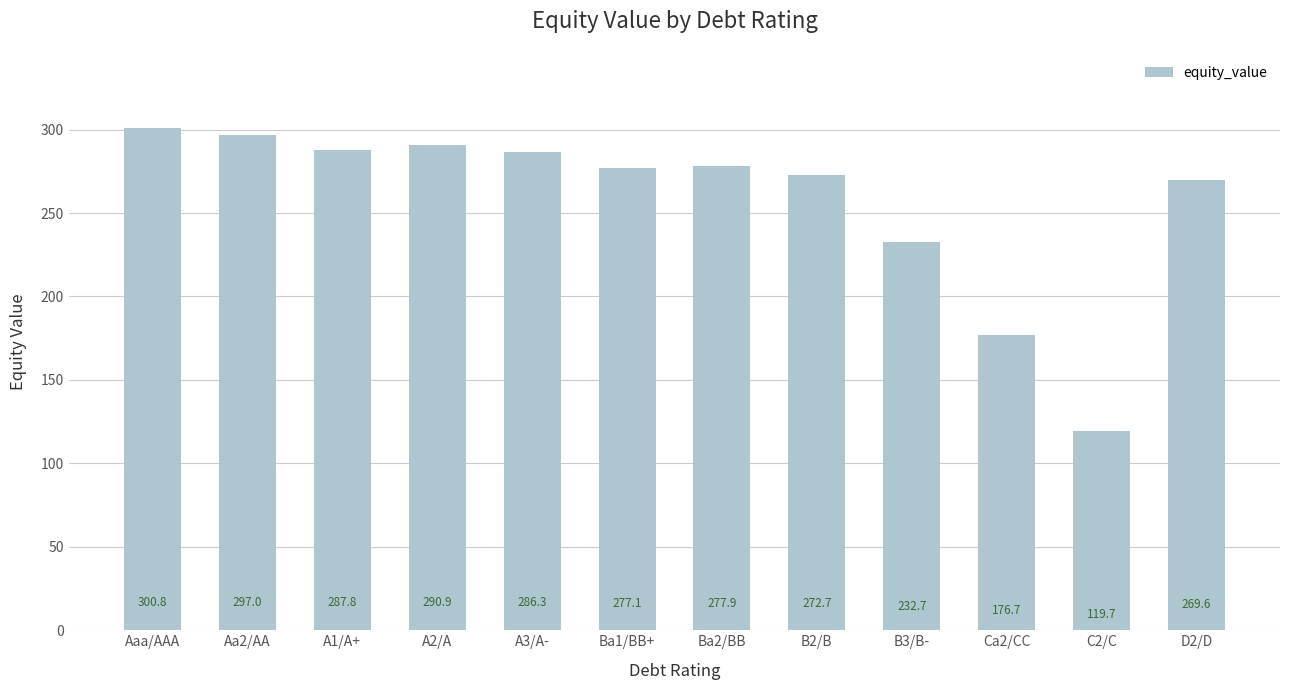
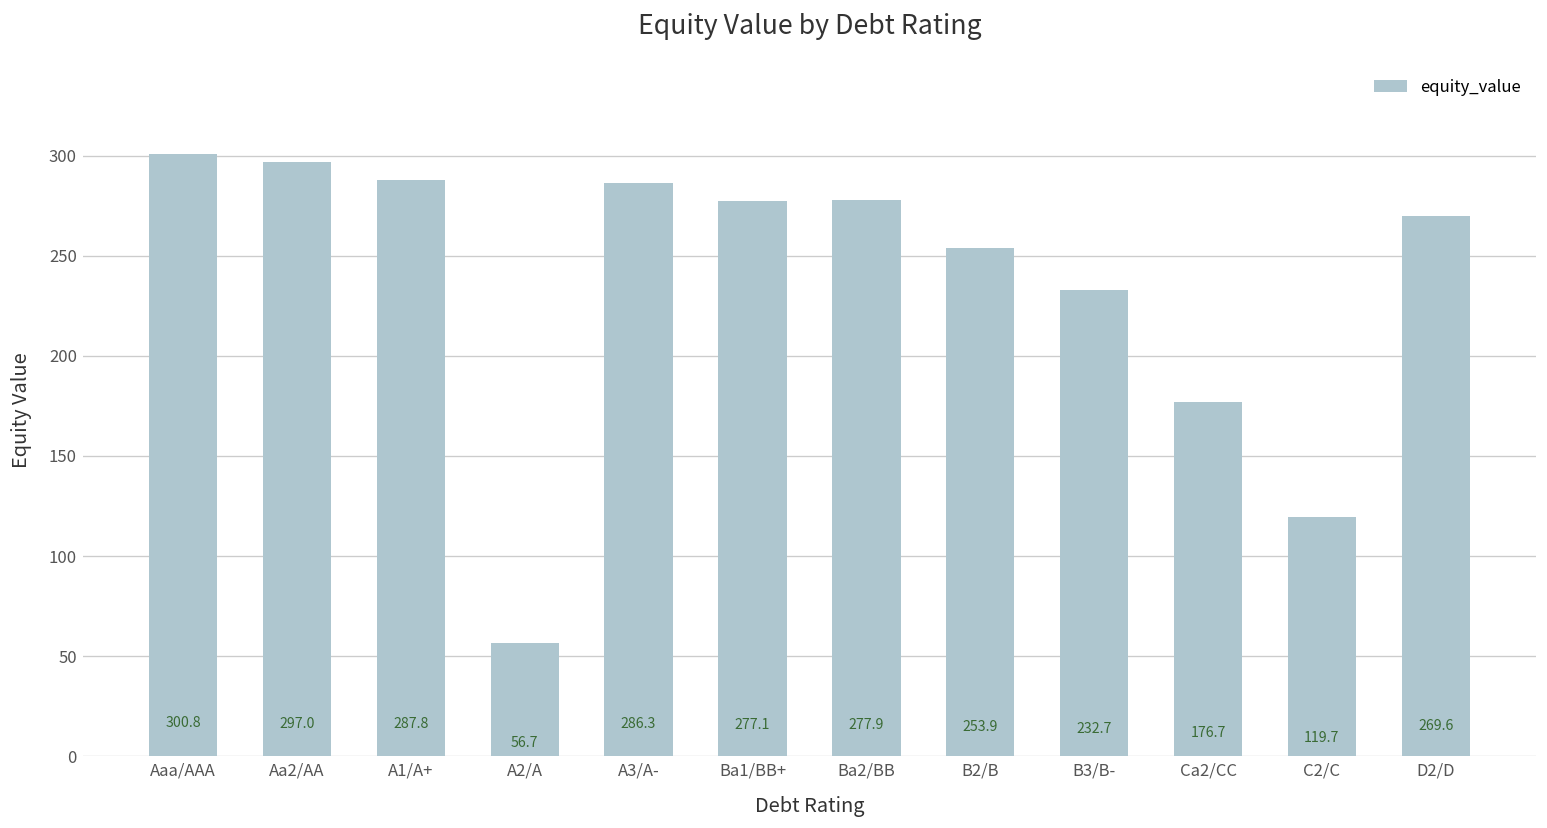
  {
    "Aaa/AAA": 300.8,
    "Aa2/AA": 297.0,
    "A1/A+": 287.8,
-   "A2/A": 290.9,
+   "A2/A": 56.7,
    "A3/A-": 286.3,
    "Ba1/BB+": 277.1,
    "Ba2/BB": 277.9,
-   "B2/B": 272.7,
+   "B2/B": 253.9,
    "B3/B-": 232.7,
    "Ca2/CC": 176.7,
    "C2/C": 119.7,
    "D2/D": 269.6
  }
